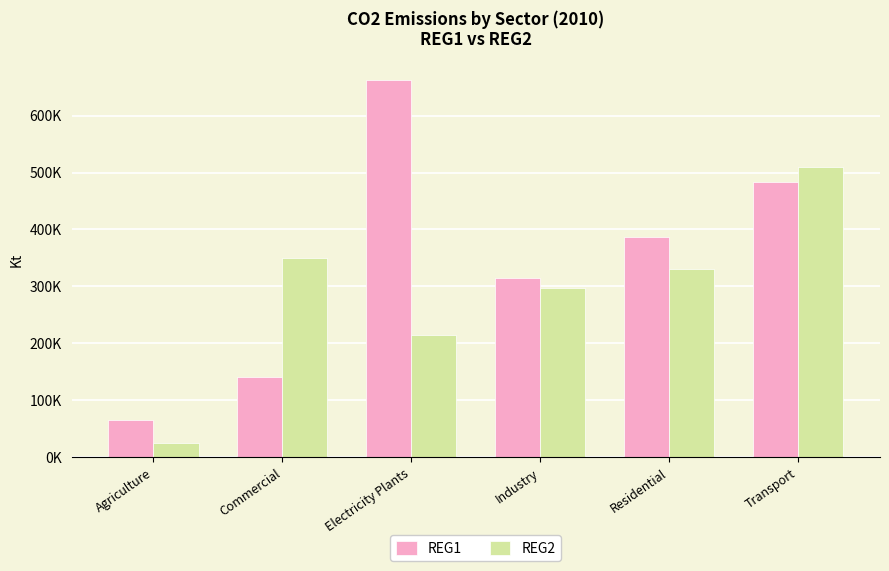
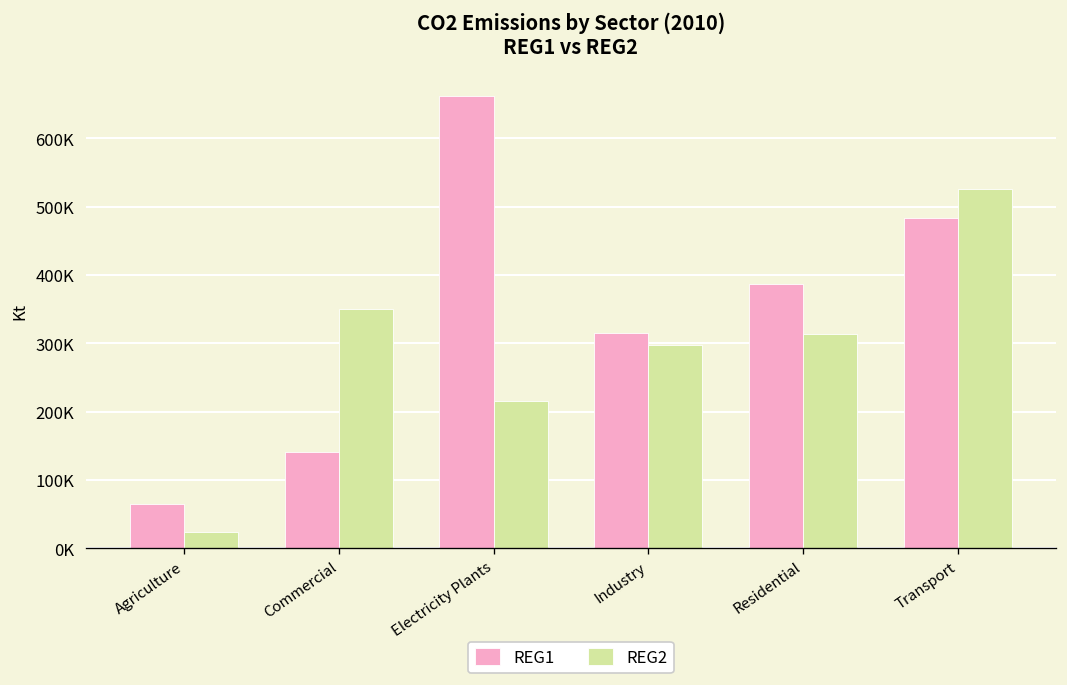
  {
    "REG1": {
      "Agriculture": 60000,
      "Commercial": 140000,
      "Electricity Plants": 660000,
      "Industry": 320000,
      "Residential": 390000,
      "Transport": 480000
    },
    "REG2": {
      "Agriculture": 20000,
      "Commercial": 350000,
      "Electricity Plants": 220000,
      "Industry": 300000,
-     "Residential": 330000,
-     "Transport": 510000
+     "Residential": 310000,
+     "Transport": 530000
    }
  }
